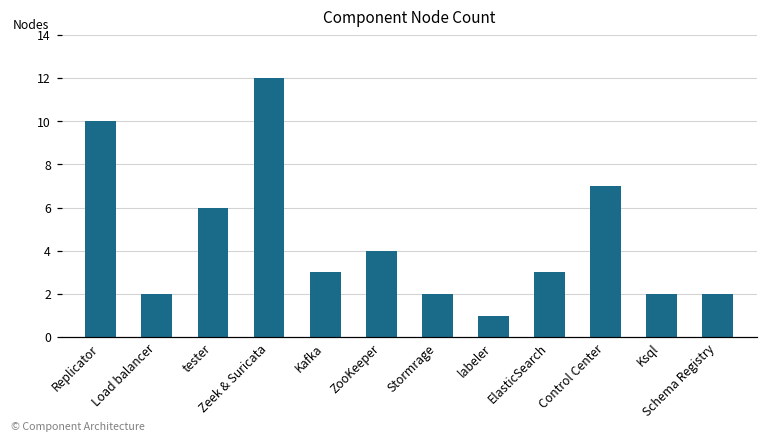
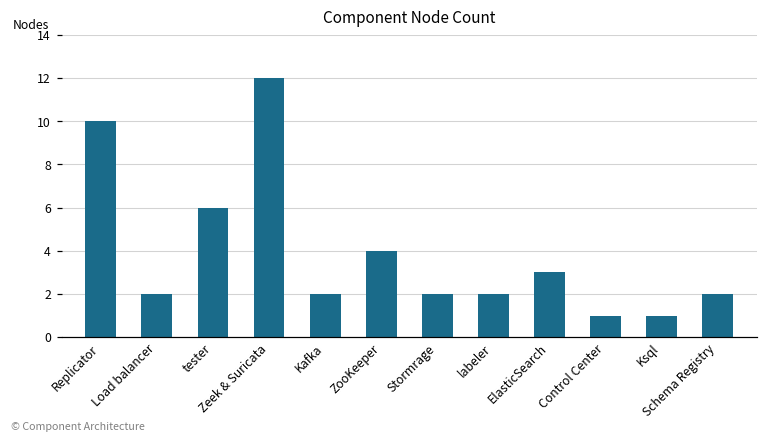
  {
    "Replicator": 10,
    "Load balancer": 2,
    "tester": 6,
    "Zeek & Suricata": 12,
-   "Kafka": 3,
+   "Kafka": 2,
    "ZooKeeper": 4,
    "Stormrage": 2,
-   "labeler": 1,
+   "labeler": 2,
    "ElasticSearch": 3,
-   "Control Center": 7,
-   "Ksql": 2,
+   "Control Center": 1,
+   "Ksql": 1,
    "Schema Registry": 2
  }
